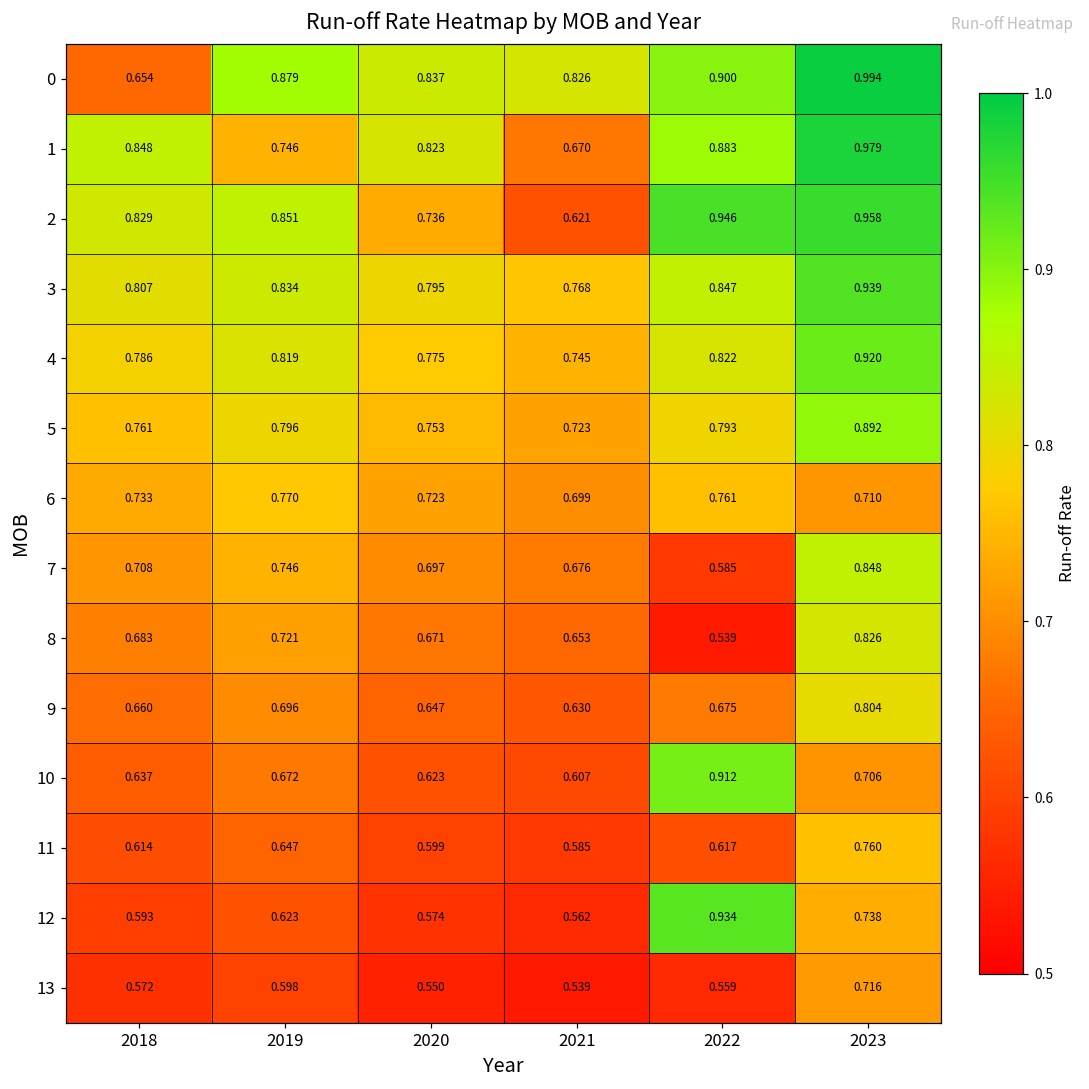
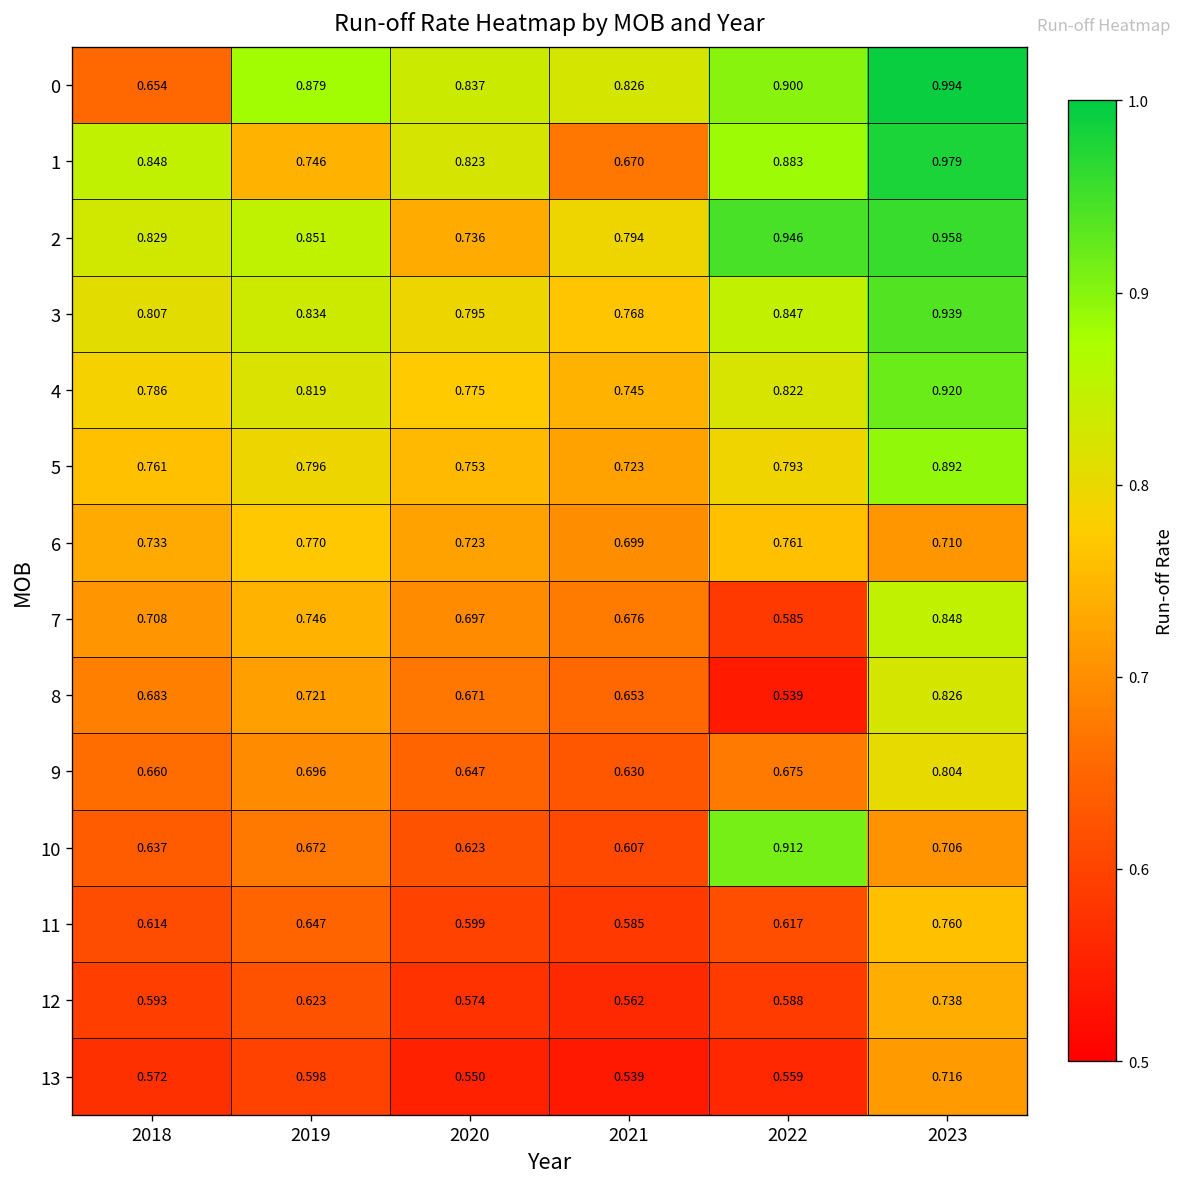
  {
    "0": {
      "2018": 0.654,
      "2019": 0.879,
      "2020": 0.837,
      "2021": 0.826,
      "2022": 0.900,
      "2023": 0.994
    },
    "1": {
      "2018": 0.848,
      "2019": 0.746,
      "2020": 0.823,
      "2021": 0.670,
      "2022": 0.883,
      "2023": 0.979
    },
    "2": {
      "2018": 0.829,
      "2019": 0.851,
      "2020": 0.736,
-     "2021": 0.621,
+     "2021": 0.794,
      "2022": 0.946,
      "2023": 0.958
    },
    "3": {
      "2018": 0.807,
      "2019": 0.834,
      "2020": 0.795,
      "2021": 0.768,
      "2022": 0.847,
      "2023": 0.939
    },
    "4": {
      "2018": 0.786,
      "2019": 0.819,
      "2020": 0.775,
      "2021": 0.745,
      "2022": 0.822,
      "2023": 0.920
    },
    "5": {
      "2018": 0.761,
      "2019": 0.796,
      "2020": 0.753,
      "2021": 0.723,
      "2022": 0.793,
      "2023": 0.892
    },
    "6": {
      "2018": 0.733,
      "2019": 0.770,
      "2020": 0.723,
      "2021": 0.699,
      "2022": 0.761,
      "2023": 0.710
    },
    "7": {
      "2018": 0.708,
      "2019": 0.746,
      "2020": 0.697,
      "2021": 0.676,
      "2022": 0.585,
      "2023": 0.848
    },
    "8": {
      "2018": 0.683,
      "2019": 0.721,
      "2020": 0.671,
      "2021": 0.653,
      "2022": 0.539,
      "2023": 0.826
    },
    "9": {
      "2018": 0.660,
      "2019": 0.696,
      "2020": 0.647,
      "2021": 0.630,
      "2022": 0.675,
      "2023": 0.804
    },
    "10": {
      "2018": 0.637,
      "2019": 0.672,
      "2020": 0.623,
      "2021": 0.607,
      "2022": 0.912,
      "2023": 0.706
    },
    "11": {
      "2018": 0.614,
      "2019": 0.647,
      "2020": 0.599,
      "2021": 0.585,
      "2022": 0.617,
      "2023": 0.760
    },
    "12": {
      "2018": 0.593,
      "2019": 0.623,
      "2020": 0.574,
      "2021": 0.562,
-     "2022": 0.934,
+     "2022": 0.588,
      "2023": 0.738
    },
    "13": {
      "2018": 0.572,
      "2019": 0.598,
      "2020": 0.550,
      "2021": 0.539,
      "2022": 0.559,
      "2023": 0.716
    }
  }
